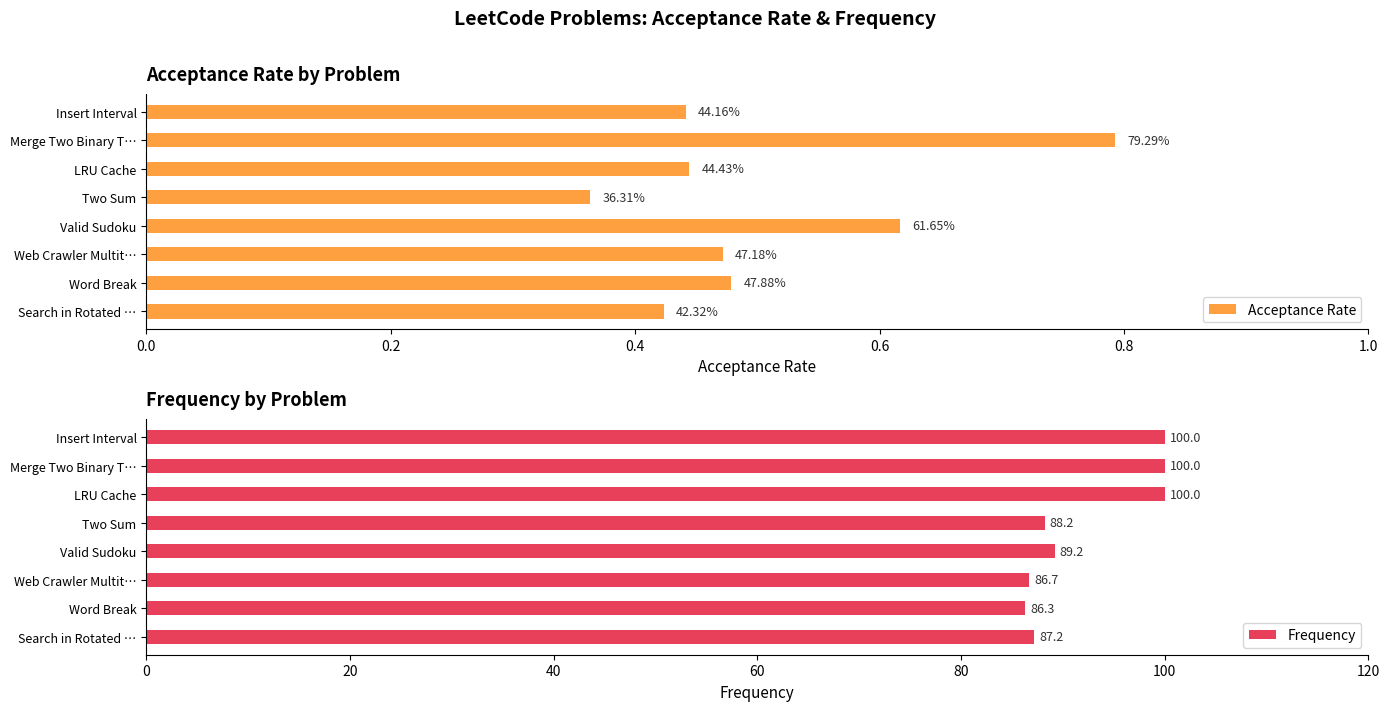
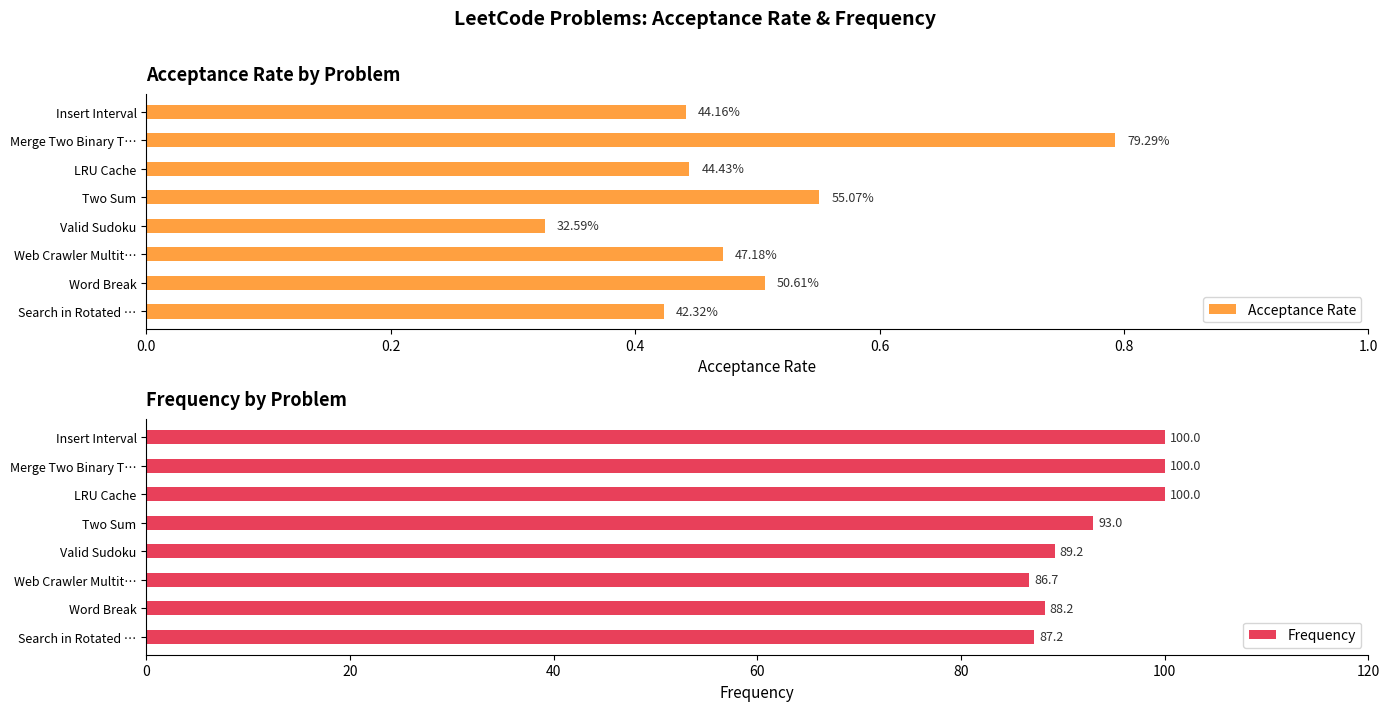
  {
    "Acceptance Rate by Problem": {
      "Insert Interval": "44.16%",
      "Merge Two Binary T…": "79.29%",
      "LRU Cache": "44.43%",
-     "Two Sum": "36.31%",
-     "Valid Sudoku": "61.65%",
+     "Two Sum": "55.07%",
+     "Valid Sudoku": "32.59%",
      "Web Crawler Multit…": "47.18%",
-     "Word Break": "47.88%",
+     "Word Break": "50.61%",
      "Search in Rotated …": "42.32%"
    },
    "Frequency by Problem": {
      "Insert Interval": "100.0",
      "Merge Two Binary T…": "100.0",
      "LRU Cache": "100.0",
-     "Two Sum": "88.2",
+     "Two Sum": "93.0",
      "Valid Sudoku": "89.2",
      "Web Crawler Multit…": "86.7",
-     "Word Break": "86.3",
+     "Word Break": "88.2",
      "Search in Rotated …": "87.2"
    }
  }
